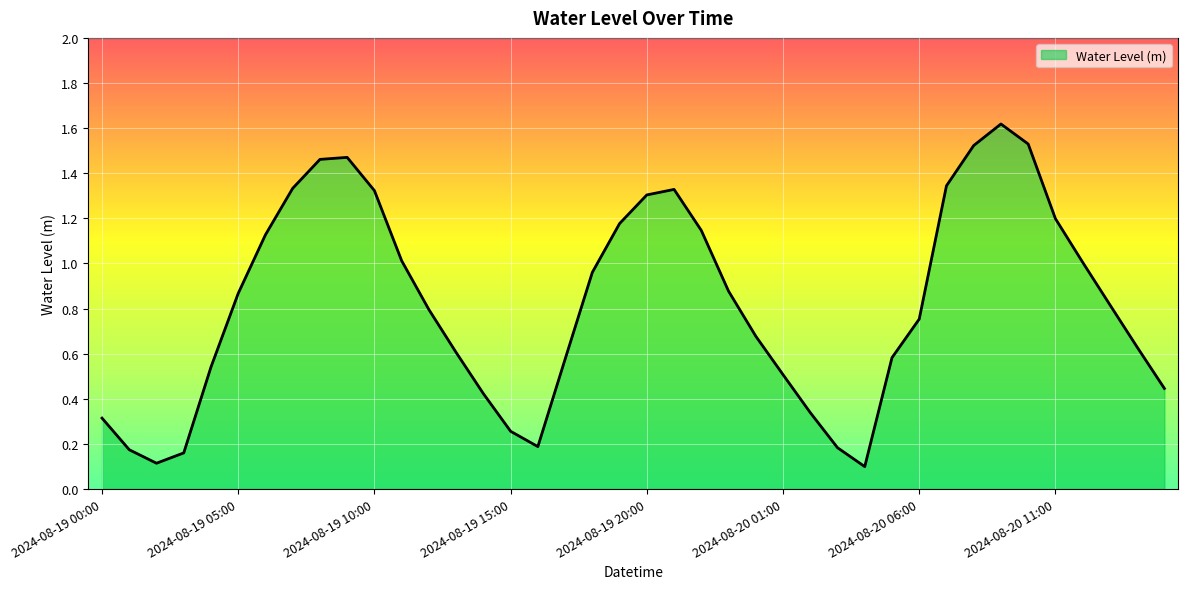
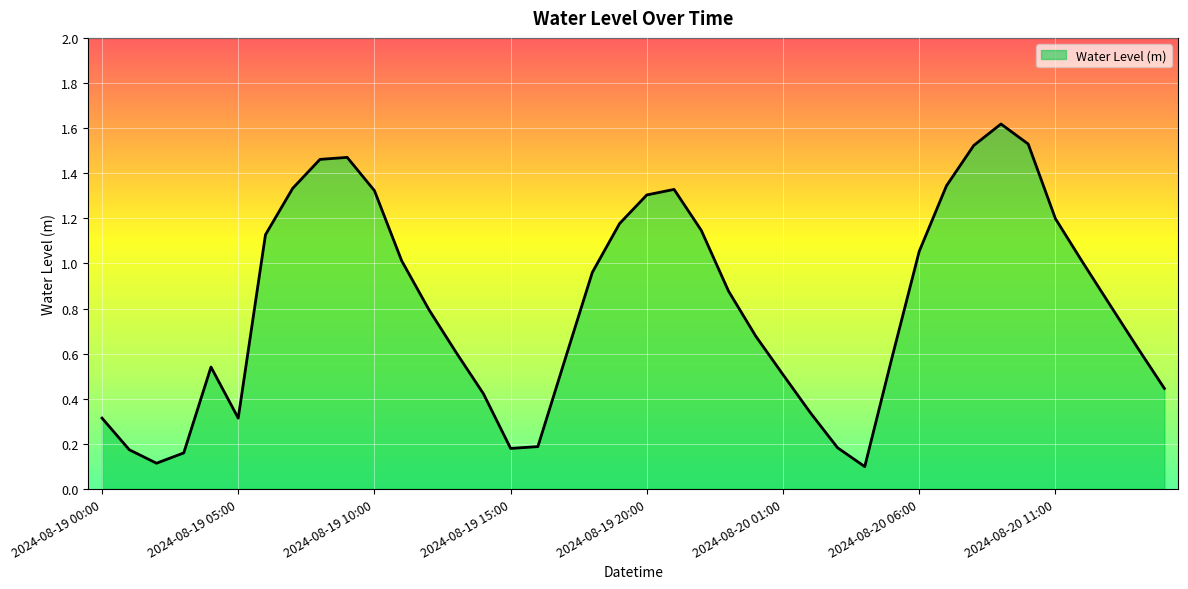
  {
    "2024-08-19 00:00": 0.31,
-   "2024-08-19 05:00": 0.87,
+   "2024-08-19 05:00": 0.31,
    "2024-08-19 10:00": 1.32,
-   "2024-08-19 15:00": 0.26,
+   "2024-08-19 15:00": 0.18,
    "2024-08-19 20:00": 1.30,
    "2024-08-20 01:00": 0.51,
-   "2024-08-20 06:00": 0.75,
+   "2024-08-20 06:00": 1.05,
    "2024-08-20 11:00": 1.20
  }
